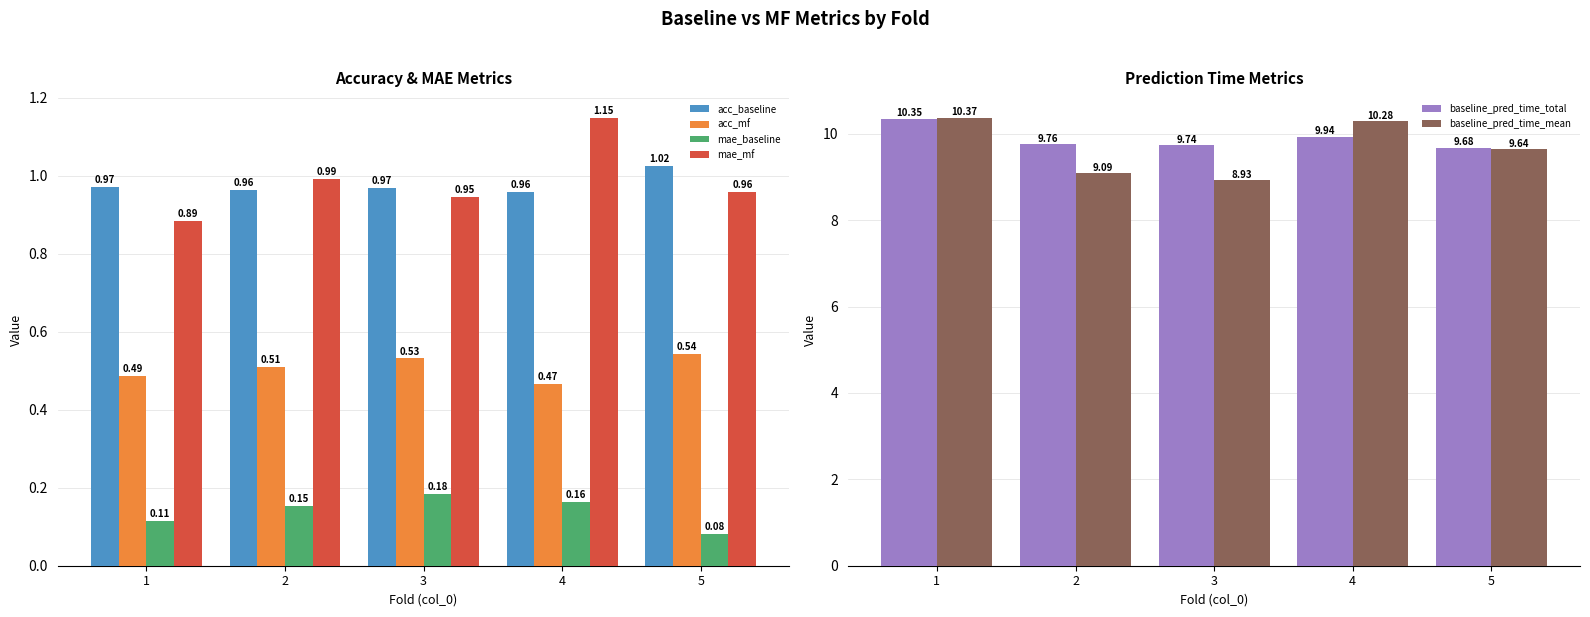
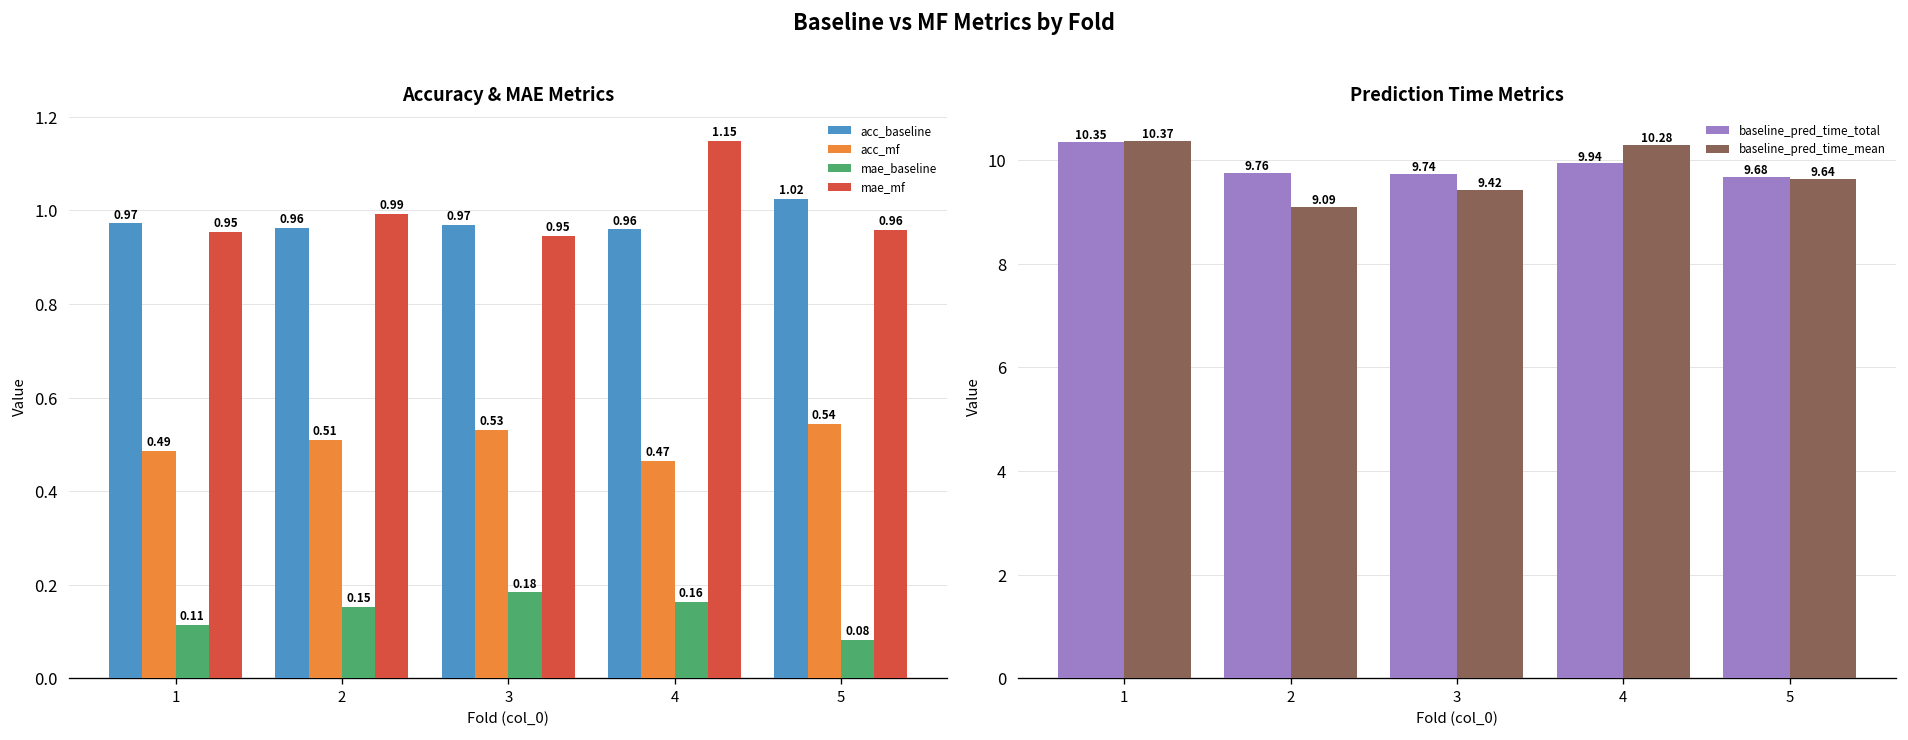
  {
    "Accuracy & MAE Metrics": {
      "acc_baseline": {
        "1": 0.97,
        "2": 0.96,
        "3": 0.97,
        "4": 0.96,
        "5": 1.02
      },
      "acc_mf": {
        "1": 0.49,
        "2": 0.51,
        "3": 0.53,
        "4": 0.47,
        "5": 0.54
      },
      "mae_baseline": {
        "1": 0.11,
        "2": 0.15,
        "3": 0.18,
        "4": 0.16,
        "5": 0.08
      },
      "mae_mf": {
-       "1": 0.89,
+       "1": 0.95,
        "2": 0.99,
        "3": 0.95,
        "4": 1.15,
        "5": 0.96
      }
    },
    "Prediction Time Metrics": {
      "baseline_pred_time_total": {
        "1": 10.35,
        "2": 9.76,
        "3": 9.74,
        "4": 9.94,
        "5": 9.68
      },
      "baseline_pred_time_mean": {
        "1": 10.37,
        "2": 9.09,
-       "3": 8.93,
+       "3": 9.42,
        "4": 10.28,
        "5": 9.64
      }
    }
  }
